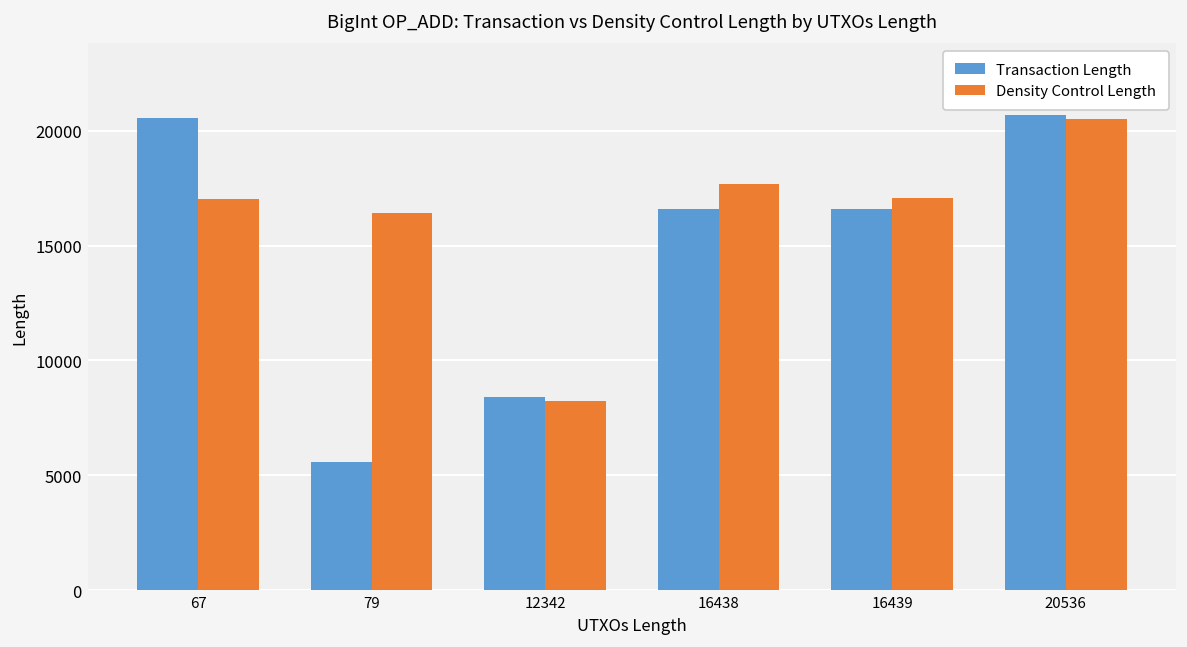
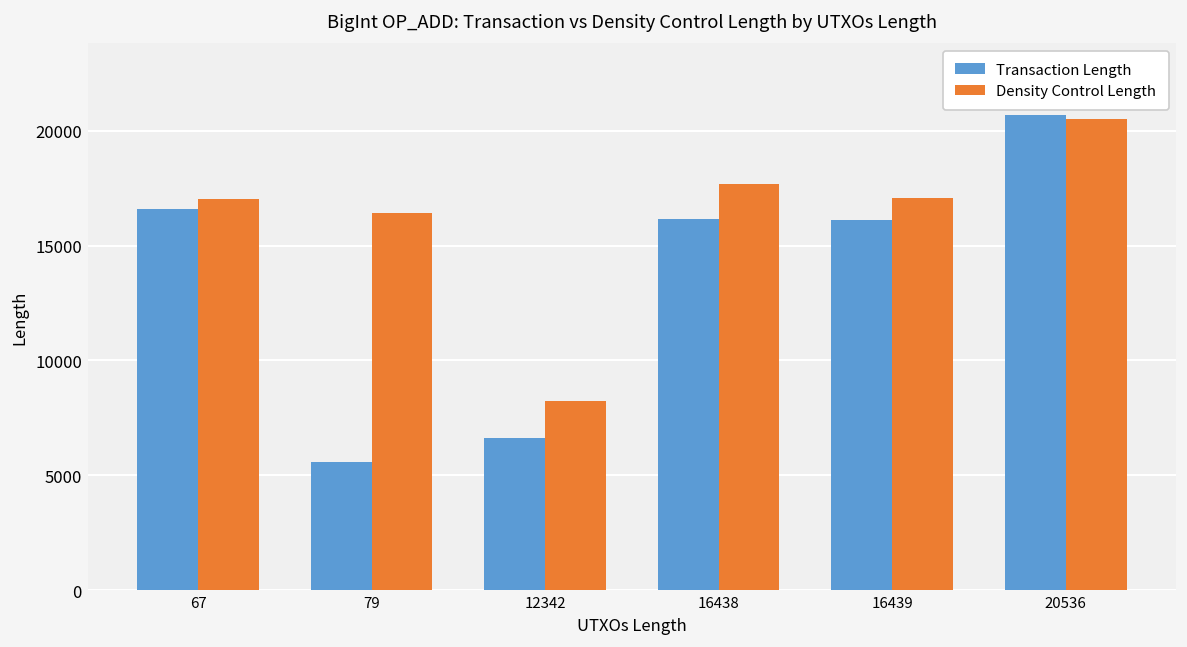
  {
    "Transaction Length": {
-     "67": 20500,
+     "67": 16600,
      "79": 5600,
-     "12342": 8400,
-     "16438": 16600,
-     "16439": 16600,
+     "12342": 6600,
+     "16438": 16100,
+     "16439": 16100,
      "20536": 20700
    },
    "Density Control Length": {
      "67": 17000,
      "79": 16400,
      "12342": 8200,
      "16438": 17700,
      "16439": 17100,
      "20536": 20500
    }
  }
